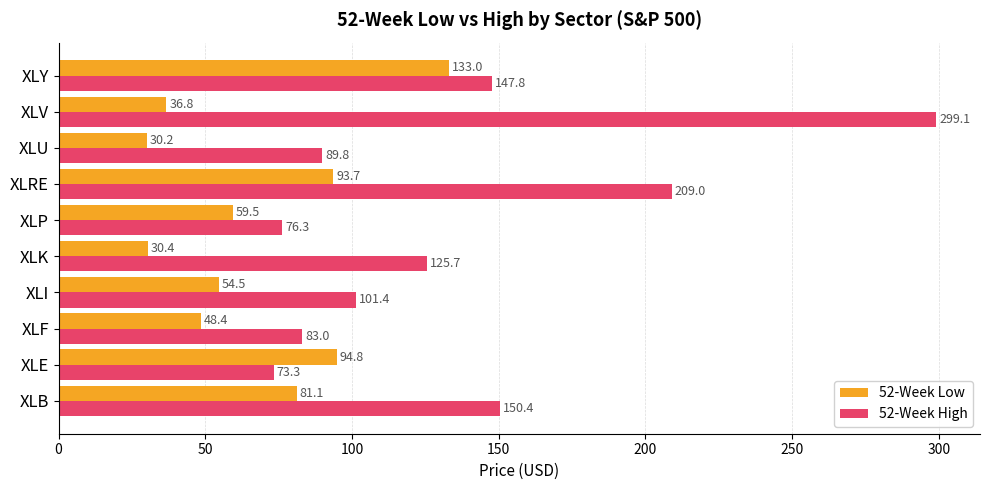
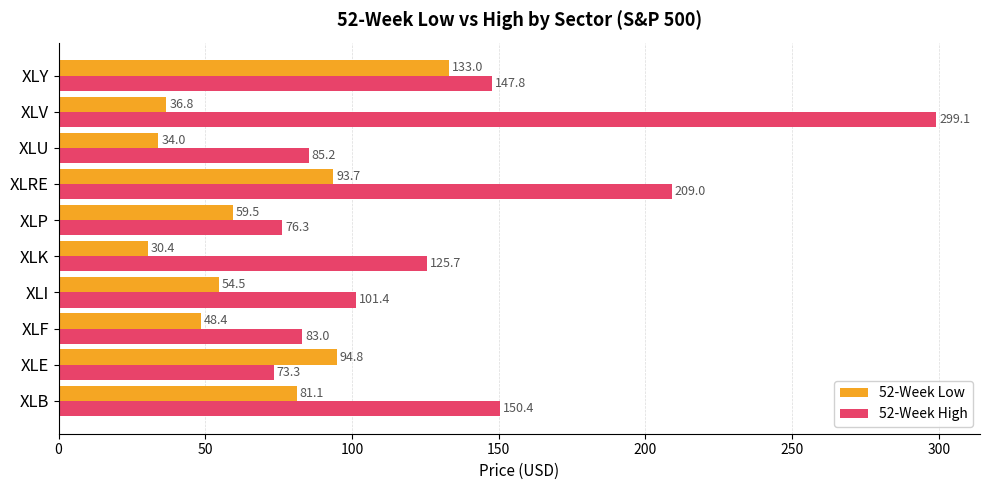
  {
    "52-Week Low": {
      "XLY": 133.0,
      "XLV": 36.8,
-     "XLU": 30.2,
+     "XLU": 34.0,
      "XLRE": 93.7,
      "XLP": 59.5,
      "XLK": 30.4,
      "XLI": 54.5,
      "XLF": 48.4,
      "XLE": 94.8,
      "XLB": 81.1
    },
    "52-Week High": {
      "XLY": 147.8,
      "XLV": 299.1,
-     "XLU": 89.8,
+     "XLU": 85.2,
      "XLRE": 209.0,
      "XLP": 76.3,
      "XLK": 125.7,
      "XLI": 101.4,
      "XLF": 83.0,
      "XLE": 73.3,
      "XLB": 150.4
    }
  }
